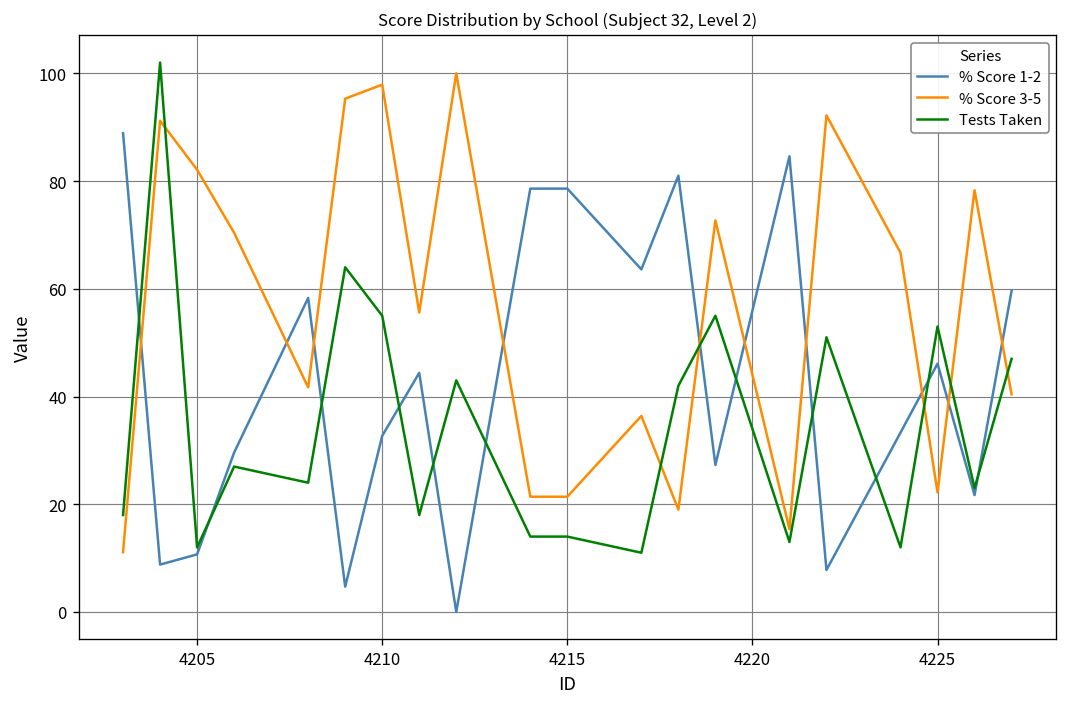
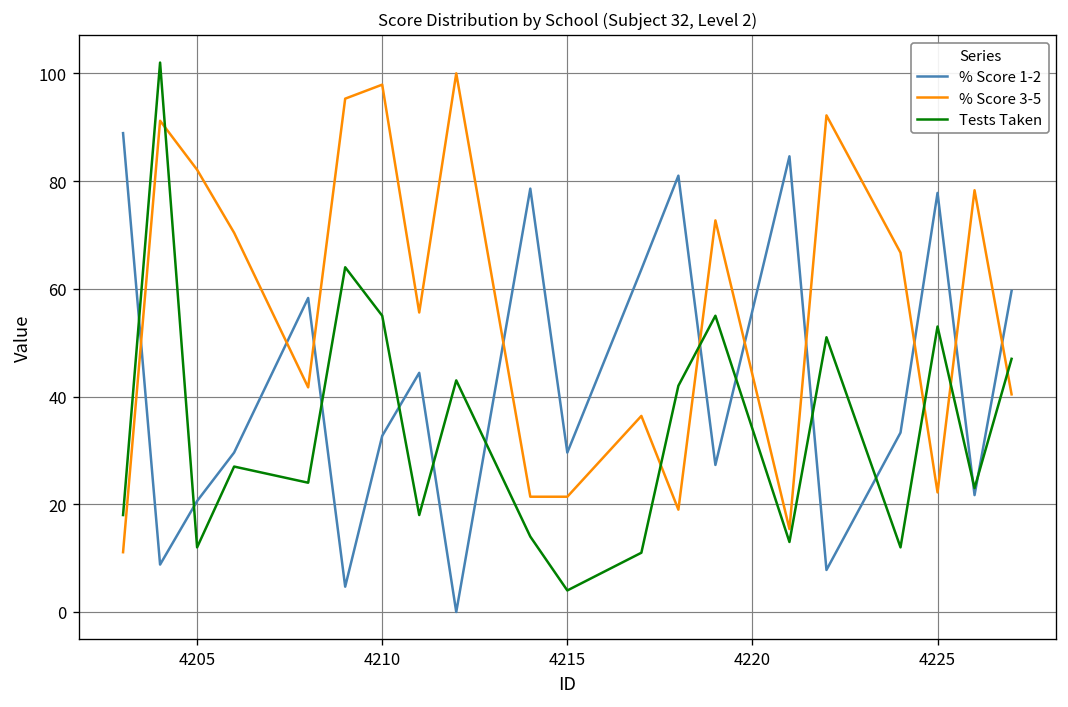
  {
    "% Score 1-2": {
-     "4205": 11,
+     "4205": 21,
      "4210": 33,
-     "4215": 79,
-     "4225": 46
+     "4215": 30,
+     "4225": 78
    },
    "% Score 3-5": {
      "4205": 82,
      "4210": 98,
      "4215": 21,
      "4225": 22
    },
    "Tests Taken": {
      "4205": 12,
      "4210": 55,
-     "4215": 14,
+     "4215": 4,
      "4225": 53
    }
  }
